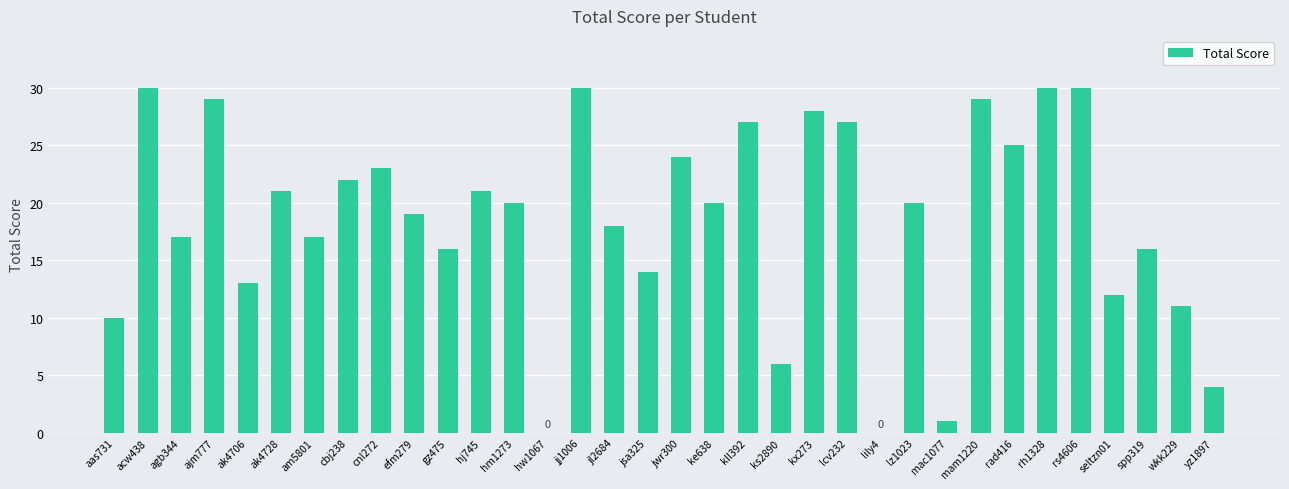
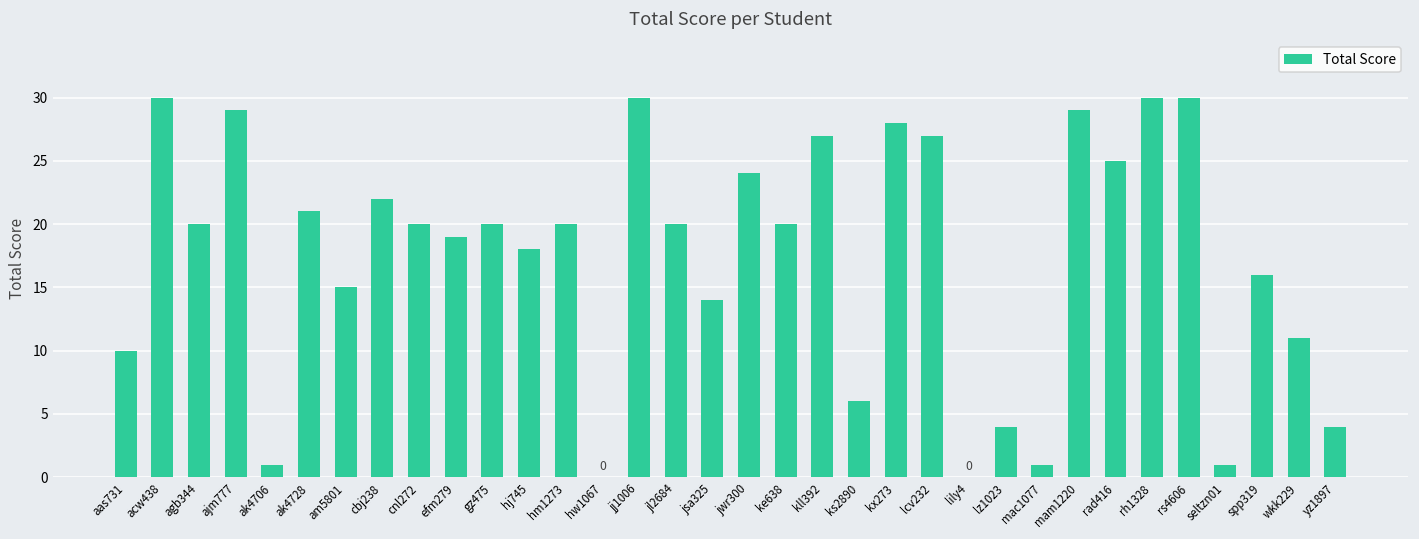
  {
    "aas731": 10,
    "acw438": 30,
-   "agb344": 17,
+   "agb344": 20,
    "ajm777": 29,
-   "ak4706": 13,
+   "ak4706": 1,
    "ak4728": 21,
-   "am5801": 17,
+   "am5801": 15,
    "cbj238": 22,
-   "cnl272": 23,
+   "cnl272": 20,
    "efm279": 19,
-   "gz475": 16,
-   "hj745": 21,
+   "gz475": 20,
+   "hj745": 18,
    "hm1273": 20,
    "jj1006": 30,
-   "jl2684": 18,
+   "jl2684": 20,
    "jsa325": 14,
    "jwr300": 24,
    "ke638": 20,
    "kll392": 27,
    "ks2890": 6,
    "kx273": 28,
    "lcv232": 27,
-   "lz1023": 20,
+   "lz1023": 4,
    "mac1077": 1,
    "mam1220": 29,
    "rad416": 25,
    "rh1328": 30,
    "rs4606": 30,
-   "seltzn01": 12,
+   "seltzn01": 1,
    "spp319": 16,
    "wkk229": 11,
    "yz1897": 4
  }
